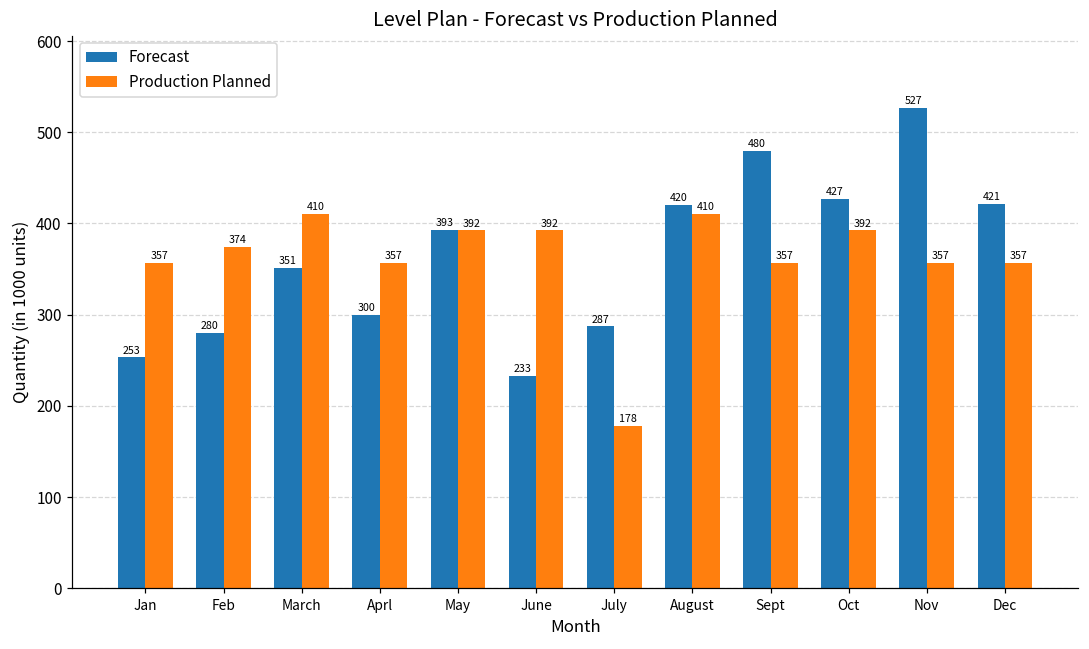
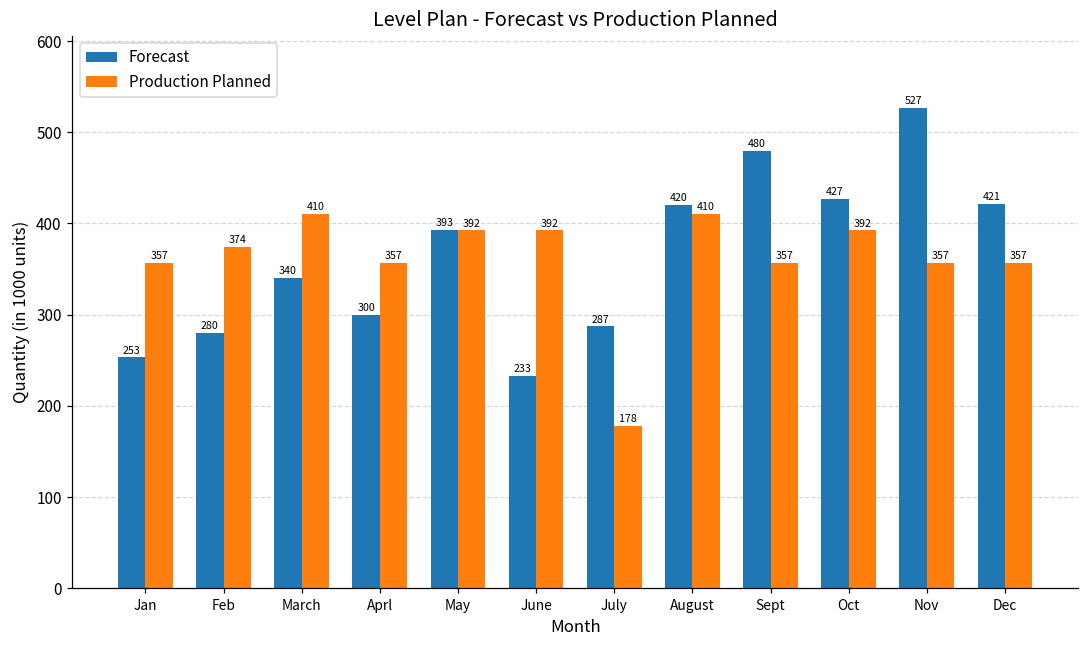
  {
    "Forecast": {
      "Jan": 253,
      "Feb": 280,
-     "March": 351,
+     "March": 340,
      "Aprl": 300,
      "May": 393,
      "June": 233,
      "July": 287,
      "August": 420,
      "Sept": 480,
      "Oct": 427,
      "Nov": 527,
      "Dec": 421
    },
    "Production Planned": {
      "Jan": 357,
      "Feb": 374,
      "March": 410,
      "Aprl": 357,
      "May": 392,
      "June": 392,
      "July": 178,
      "August": 410,
      "Sept": 357,
      "Oct": 392,
      "Nov": 357,
      "Dec": 357
    }
  }
